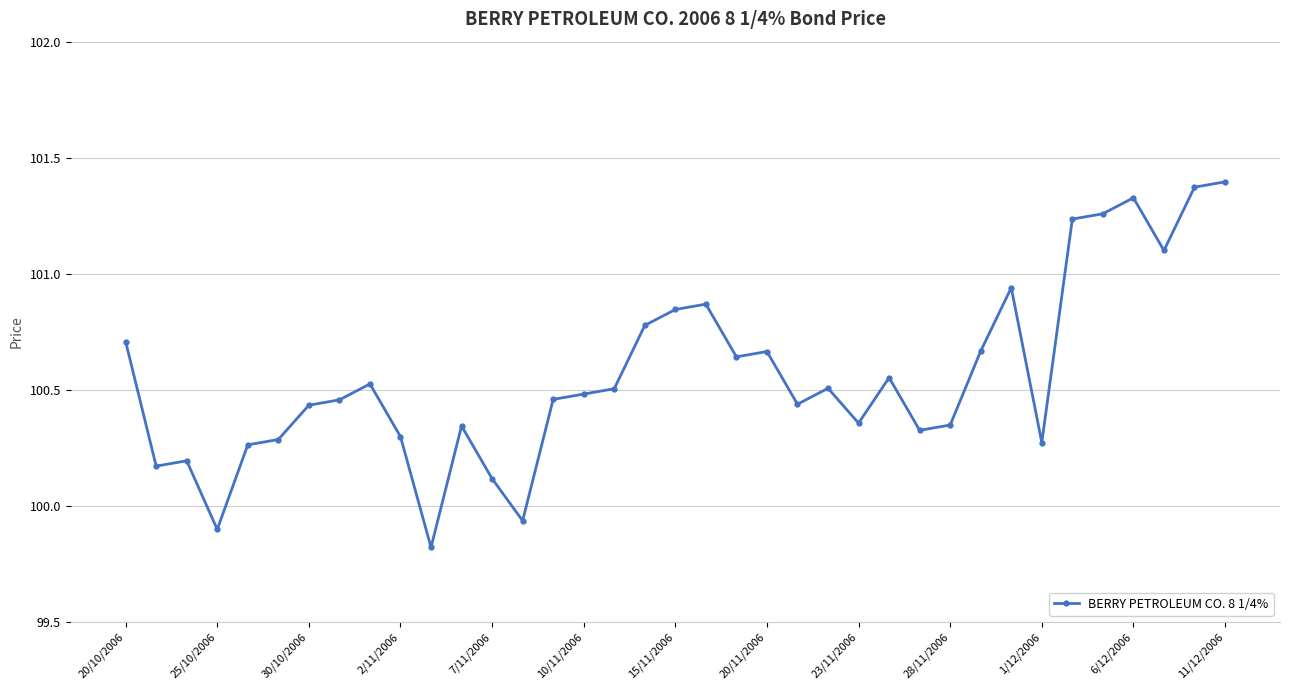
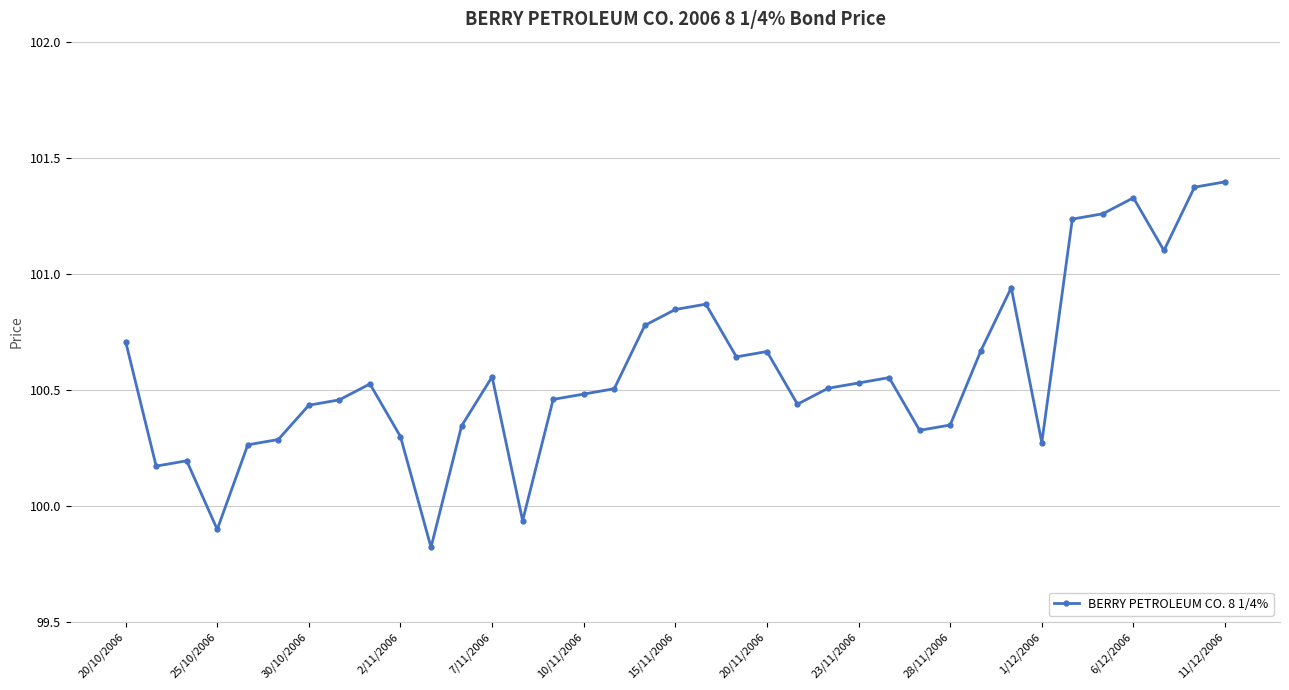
  {
    "20/10/2006": 100.71,
    "25/10/2006": 99.90,
    "30/10/2006": 100.43,
    "2/11/2006": 100.30,
-   "7/11/2006": 100.12,
+   "7/11/2006": 100.56,
    "10/11/2006": 100.48,
    "15/11/2006": 100.85,
    "20/11/2006": 100.66,
-   "23/11/2006": 100.36,
+   "23/11/2006": 100.53,
    "28/11/2006": 100.35,
    "1/12/2006": 100.27,
    "6/12/2006": 101.33,
    "11/12/2006": 101.40
  }
